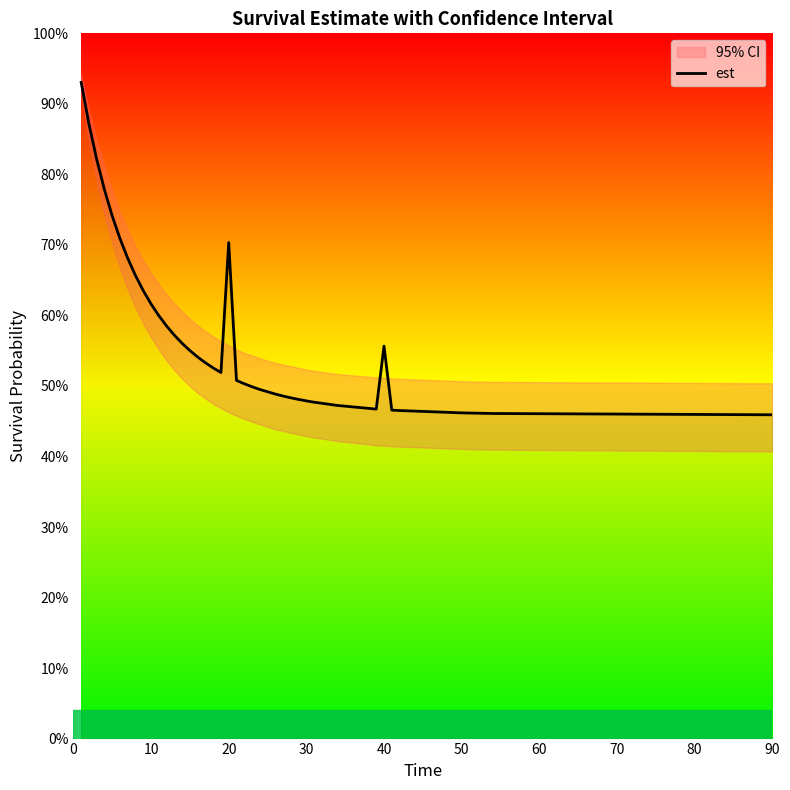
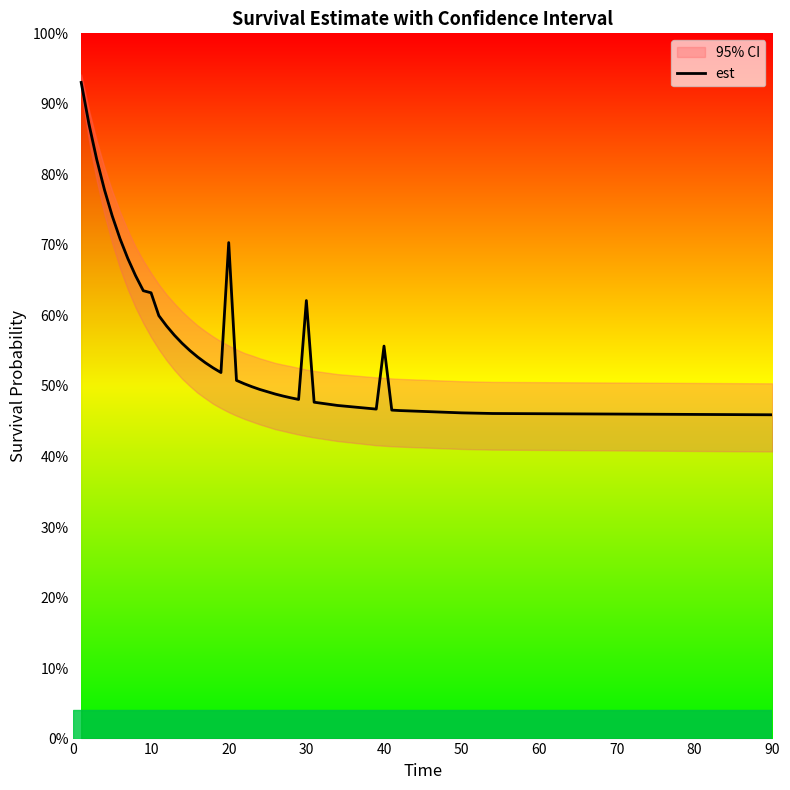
  {
    "est": {
-     "10": "62%",
+     "10": "63%",
      "20": "70%",
-     "30": "48%",
+     "30": "62%",
      "40": "56%",
      "50": "46%",
      "90": "46%"
    }
  }
